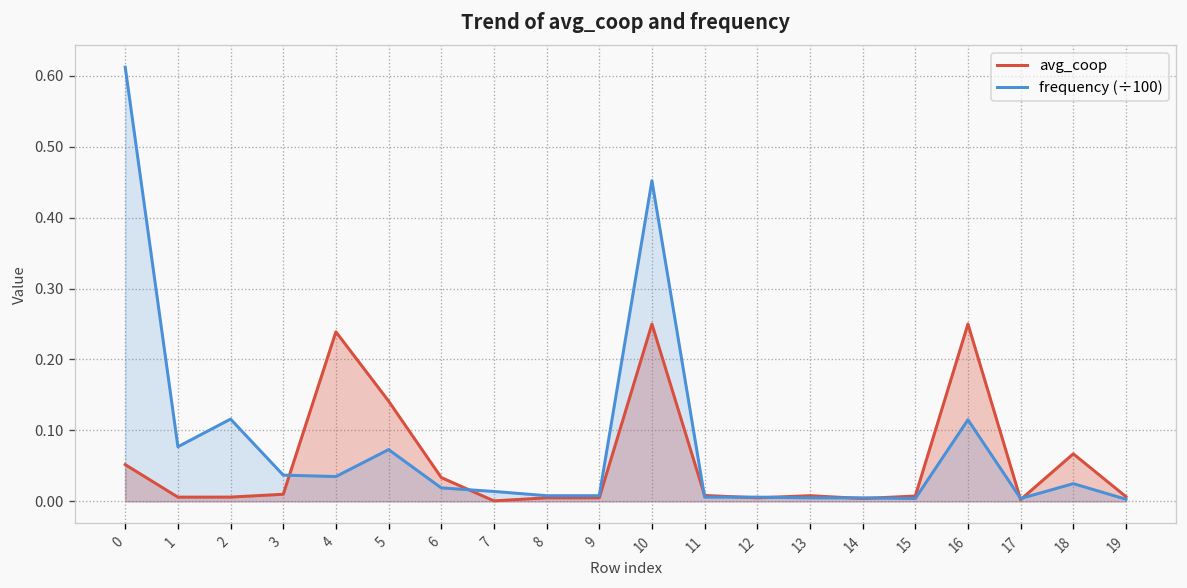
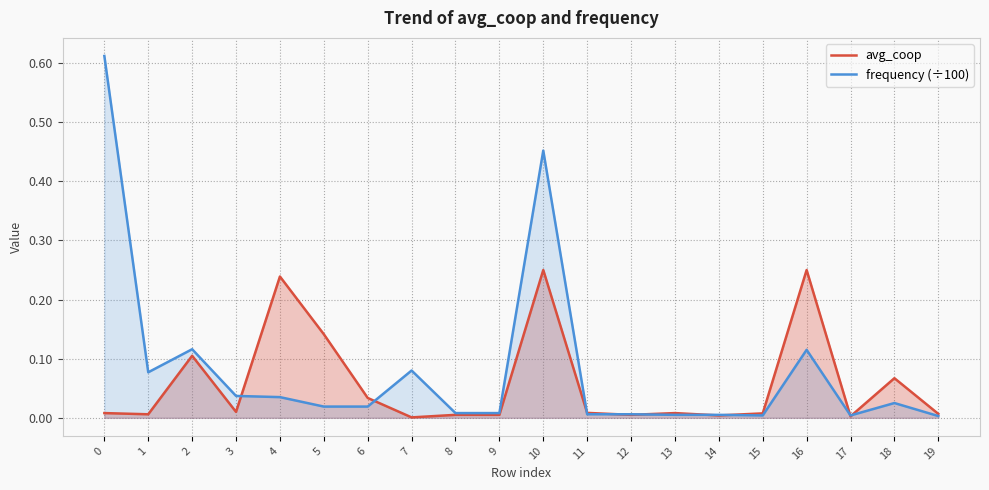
  {
    "avg_coop": {
-     "0": 0.05,
+     "0": 0.01,
      "1": 0.01,
-     "2": 0.01,
+     "2": 0.10,
      "3": 0.01,
      "4": 0.24,
      "5": 0.14,
      "6": 0.03,
      "7": 0.00,
      "10": 0.25,
      "16": 0.25,
      "18": 0.07
    },
    "frequency (÷100)": {
      "0": 0.61,
      "1": 0.08,
      "2": 0.12,
      "3": 0.04,
      "4": 0.04,
-     "5": 0.07,
+     "5": 0.02,
      "6": 0.02,
-     "7": 0.01,
+     "7": 0.08,
      "10": 0.45,
      "16": 0.12,
      "18": 0.03
    }
  }
